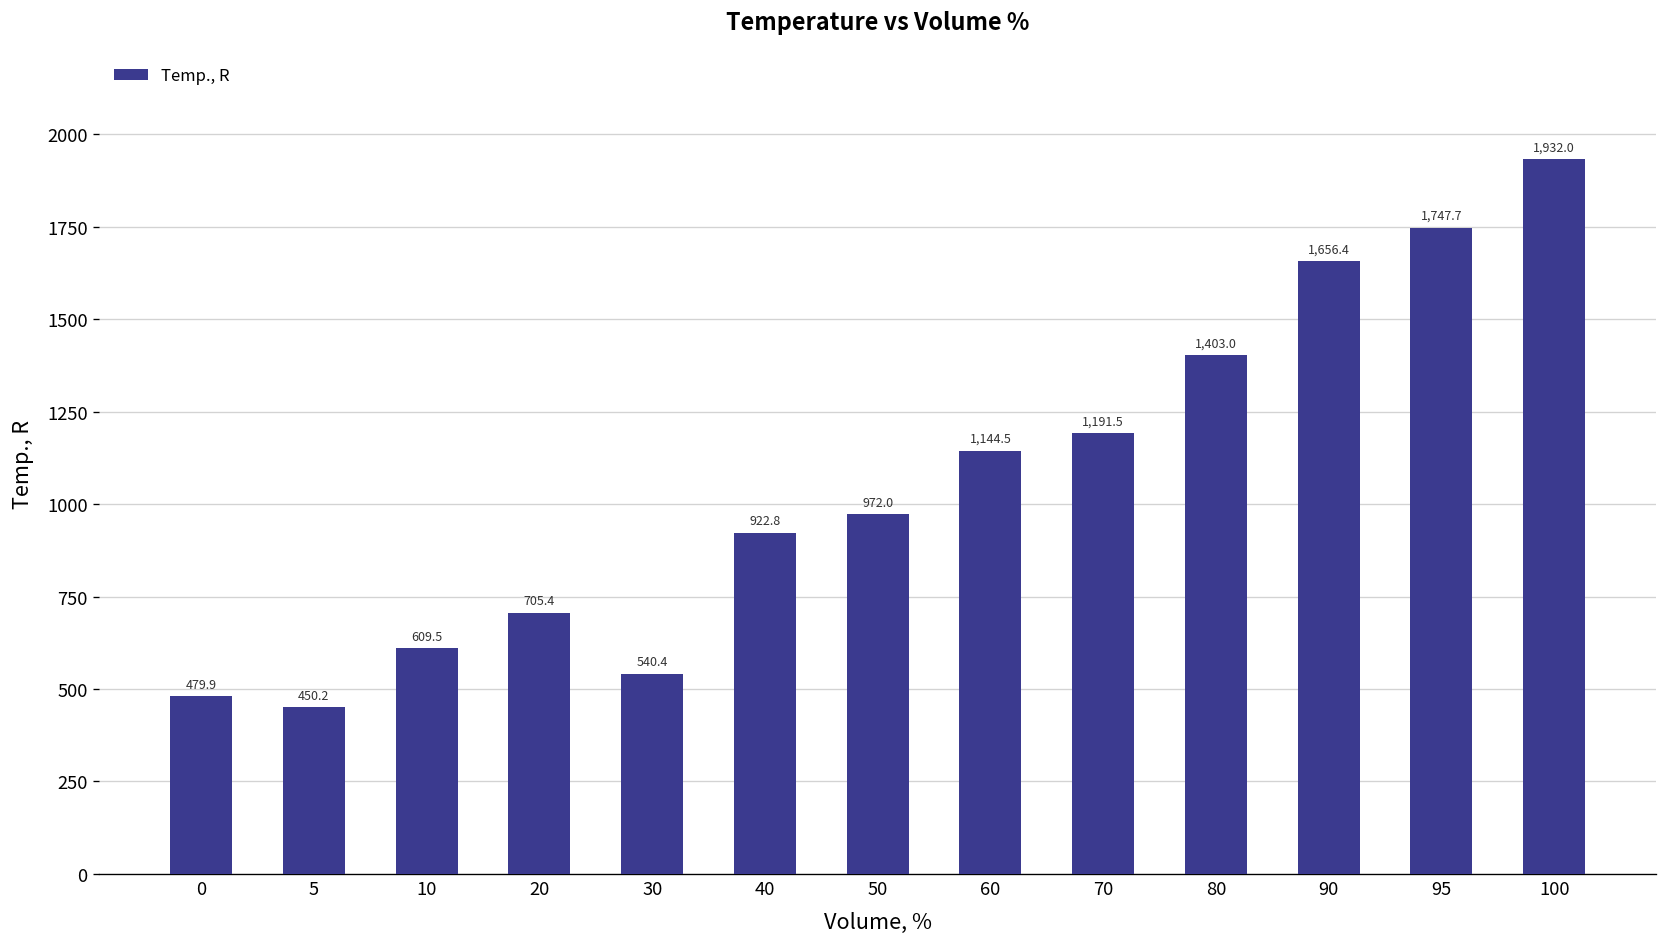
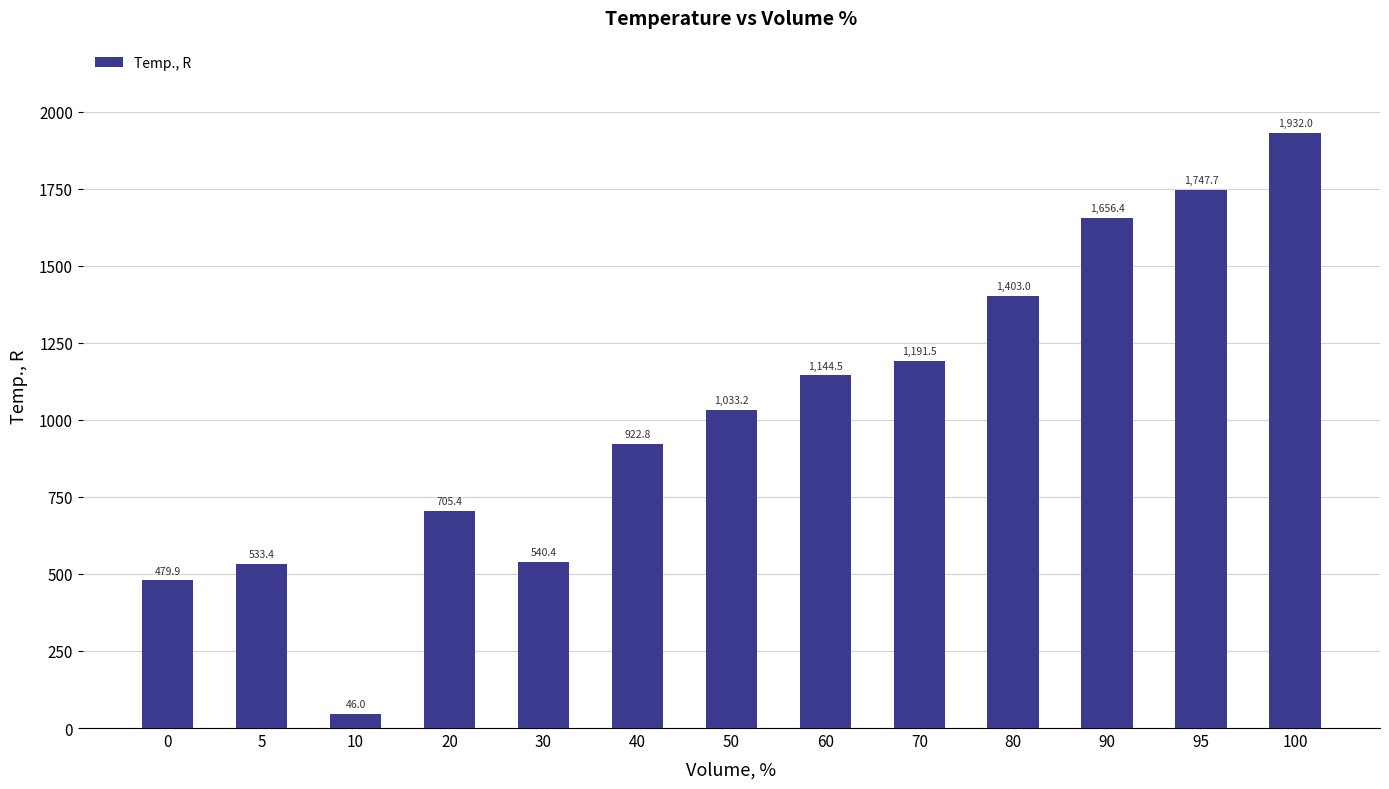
  {
    "0": "479.9",
-   "5": "450.2",
-   "10": "609.5",
+   "5": "533.4",
+   "10": "46.0",
    "20": "705.4",
    "30": "540.4",
    "40": "922.8",
-   "50": "972.0",
+   "50": "1,033.2",
    "60": "1,144.5",
    "70": "1,191.5",
    "80": "1,403.0",
    "90": "1,656.4",
    "95": "1,747.7",
    "100": "1,932.0"
  }
